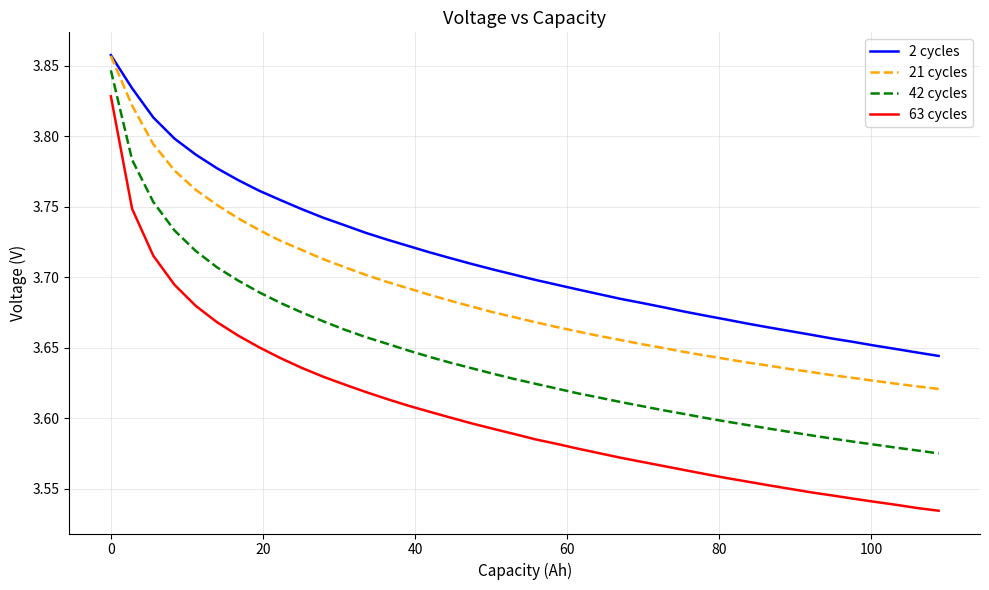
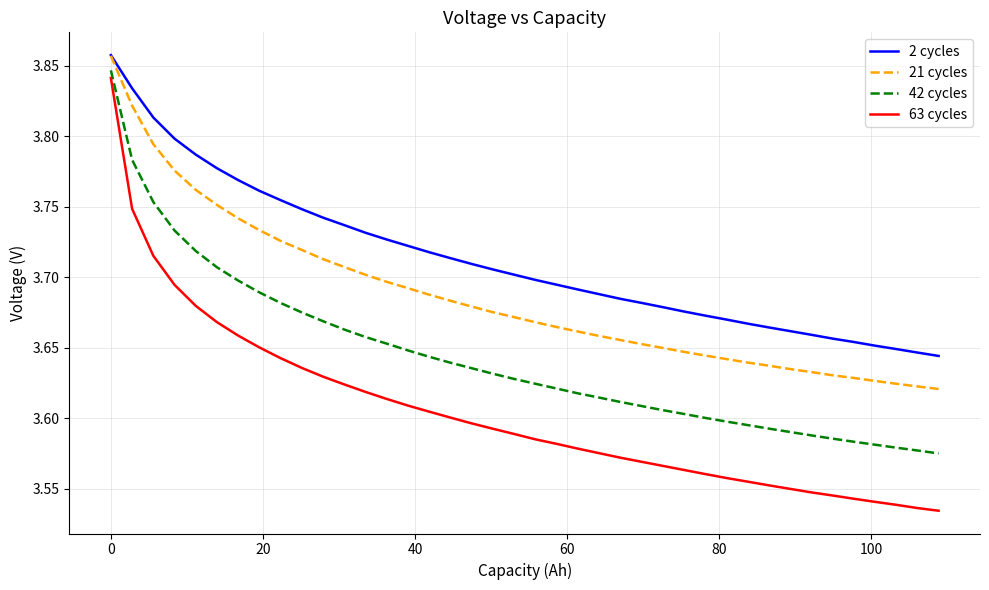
  {
    "42 cycles": {
      "0": 3.847
    },
    "63 cycles": {
-     "0": 3.828
+     "0": 3.841
    }
  }
